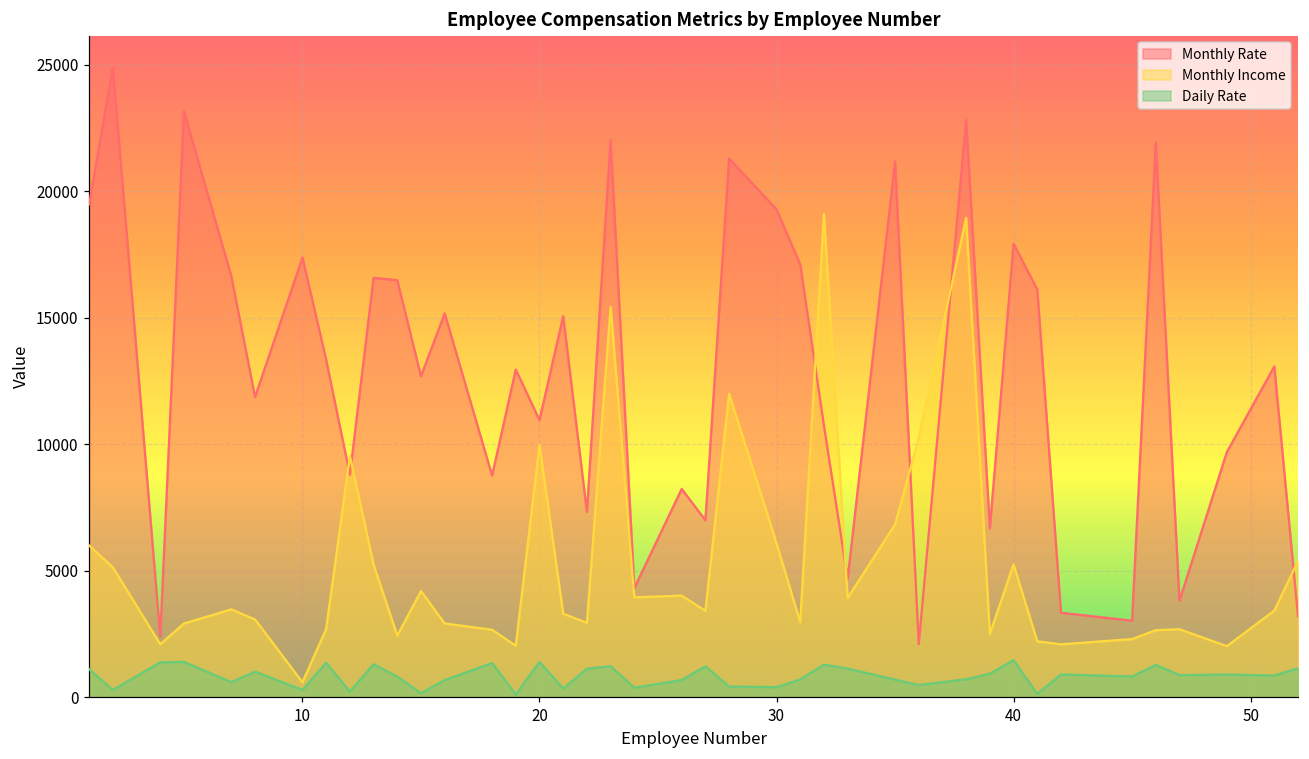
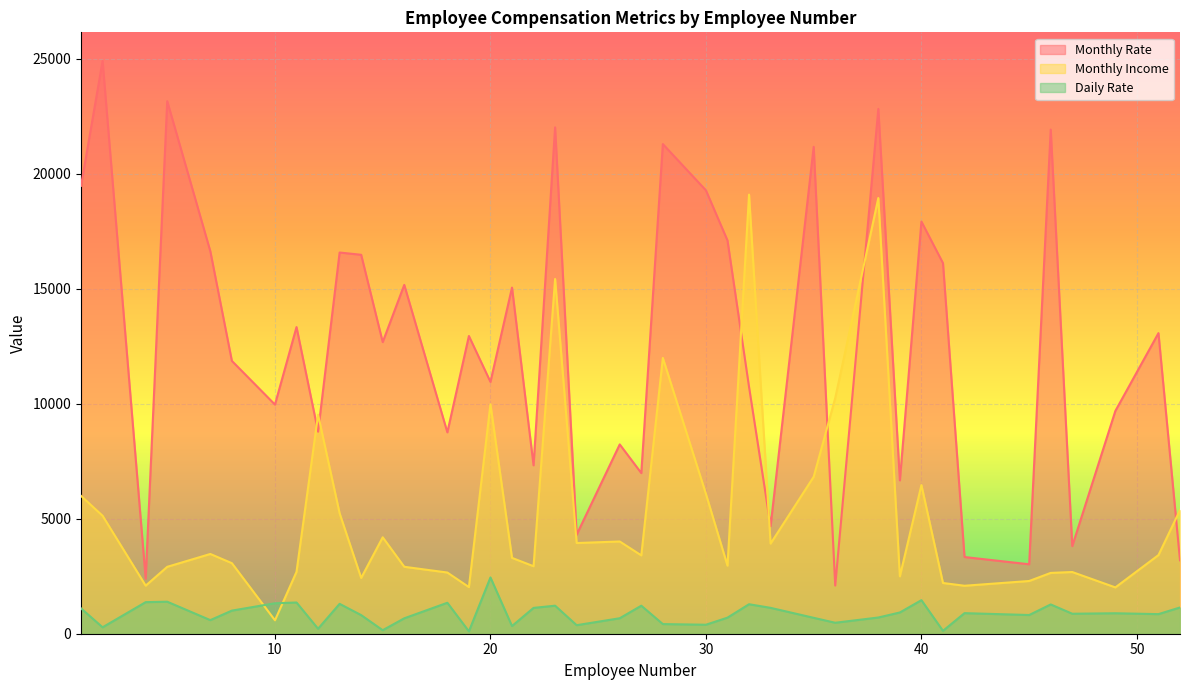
  {
    "Monthly Rate": {
-     "10": 17400,
+     "10": 10000,
      "20": 11000,
      "30": 19300,
      "40": 17900
    },
    "Monthly Income": {
      "10": 600,
      "20": 10000,
      "30": 6100,
-     "40": 5200
+     "40": 6500
    },
    "Daily Rate": {
-     "10": 300,
-     "20": 1400,
+     "10": 1300,
+     "20": 2400,
      "30": 400,
      "40": 1500
    }
  }
